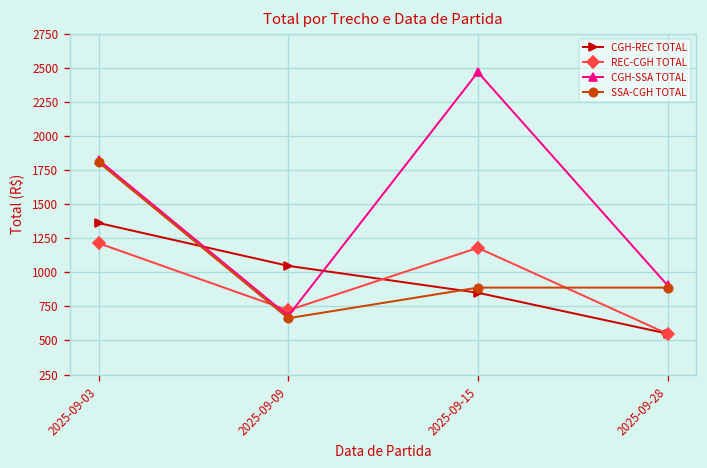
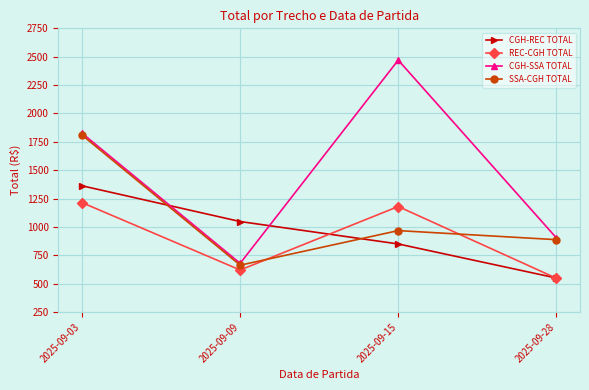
  {
    "CGH-REC TOTAL": {
      "2025-09-03": 1360,
      "2025-09-09": 1050,
      "2025-09-15": 850
    },
    "REC-CGH TOTAL": {
      "2025-09-03": 1210,
-     "2025-09-09": 720,
+     "2025-09-09": 620,
      "2025-09-15": 1180
    },
    "CGH-SSA TOTAL": {
      "2025-09-15": 2470
    },
    "SSA-CGH TOTAL": {
-     "2025-09-15": 890
+     "2025-09-15": 970
    }
  }
